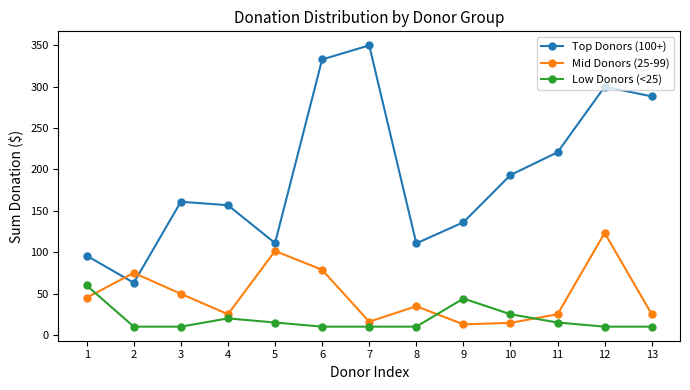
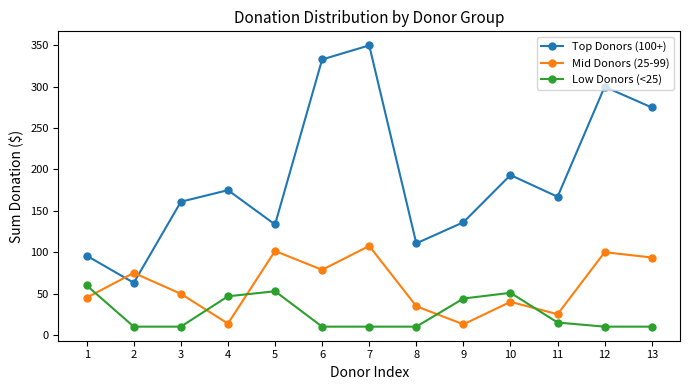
  {
    "Top Donors (100+)": {
      "1": 100,
      "2": 60,
      "3": 160,
-     "4": 160,
-     "5": 110,
+     "4": 180,
+     "5": 130,
      "6": 330,
      "7": 350,
      "8": 110,
      "9": 140,
      "10": 190,
-     "11": 220,
-     "13": 290
+     "11": 170,
+     "13": 280
    },
    "Mid Donors (25-99)": {
      "1": 50,
      "2": 80,
      "3": 50,
-     "4": 30,
+     "4": 10,
      "5": 100,
      "6": 80,
-     "7": 20,
+     "7": 110,
      "8": 30,
      "9": 10,
-     "10": 10,
+     "10": 40,
      "11": 30,
-     "12": 120,
-     "13": 30
+     "12": 100,
+     "13": 90
    },
    "Low Donors (<25)": {
      "1": 60,
      "2": 10,
      "3": 10,
-     "4": 20,
-     "5": 20,
+     "4": 50,
+     "5": 50,
      "6": 10,
      "7": 10,
      "8": 10,
      "9": 40,
-     "10": 30,
+     "10": 50,
      "11": 20,
      "12": 10,
      "13": 10
    }
  }
